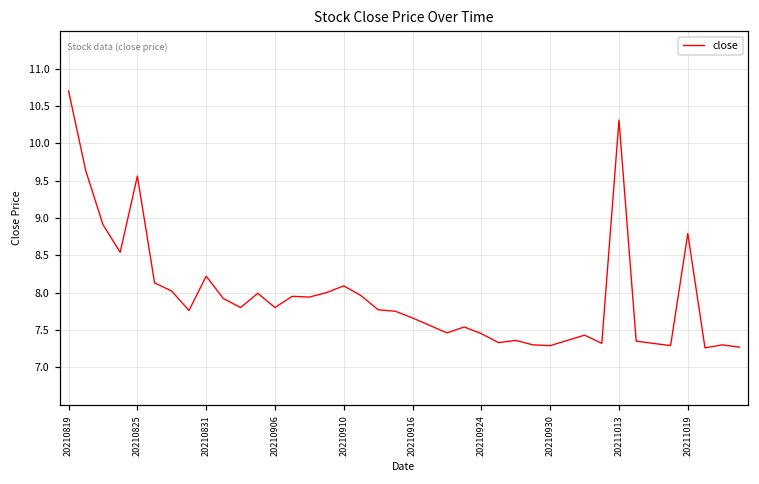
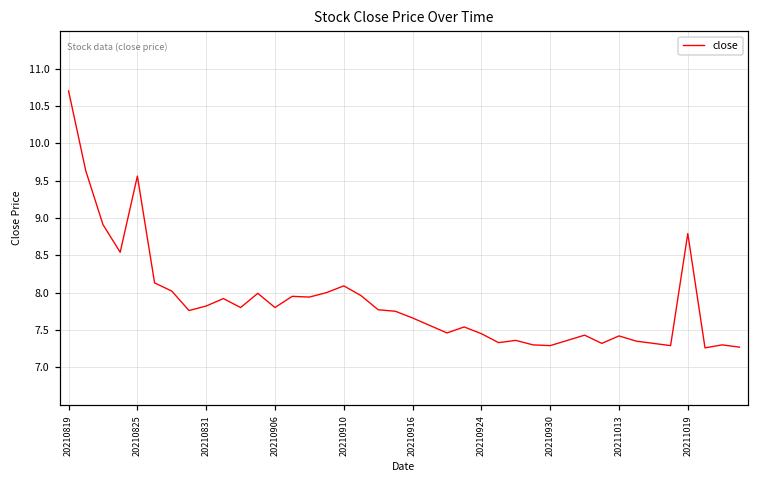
  {
    "20210819": 10.7,
    "20210825": 9.6,
-   "20210831": 8.2,
+   "20210831": 7.8,
    "20210906": 7.8,
    "20210910": 8.1,
    "20210916": 7.7,
    "20210924": 7.5,
    "20210930": 7.3,
-   "20211013": 10.3,
+   "20211013": 7.4,
    "20211019": 8.8
  }
